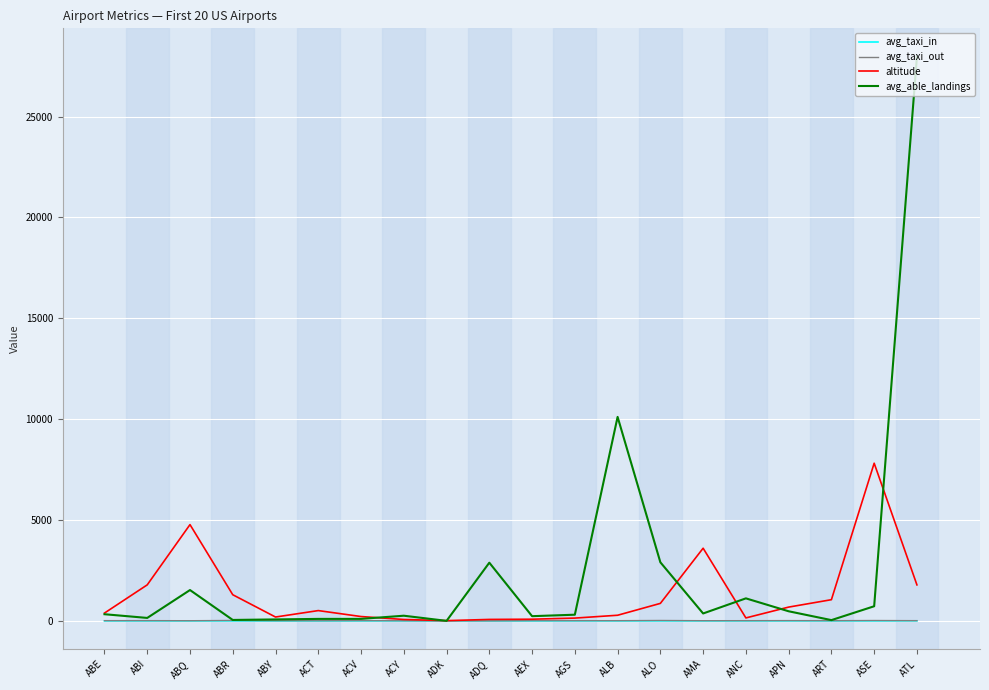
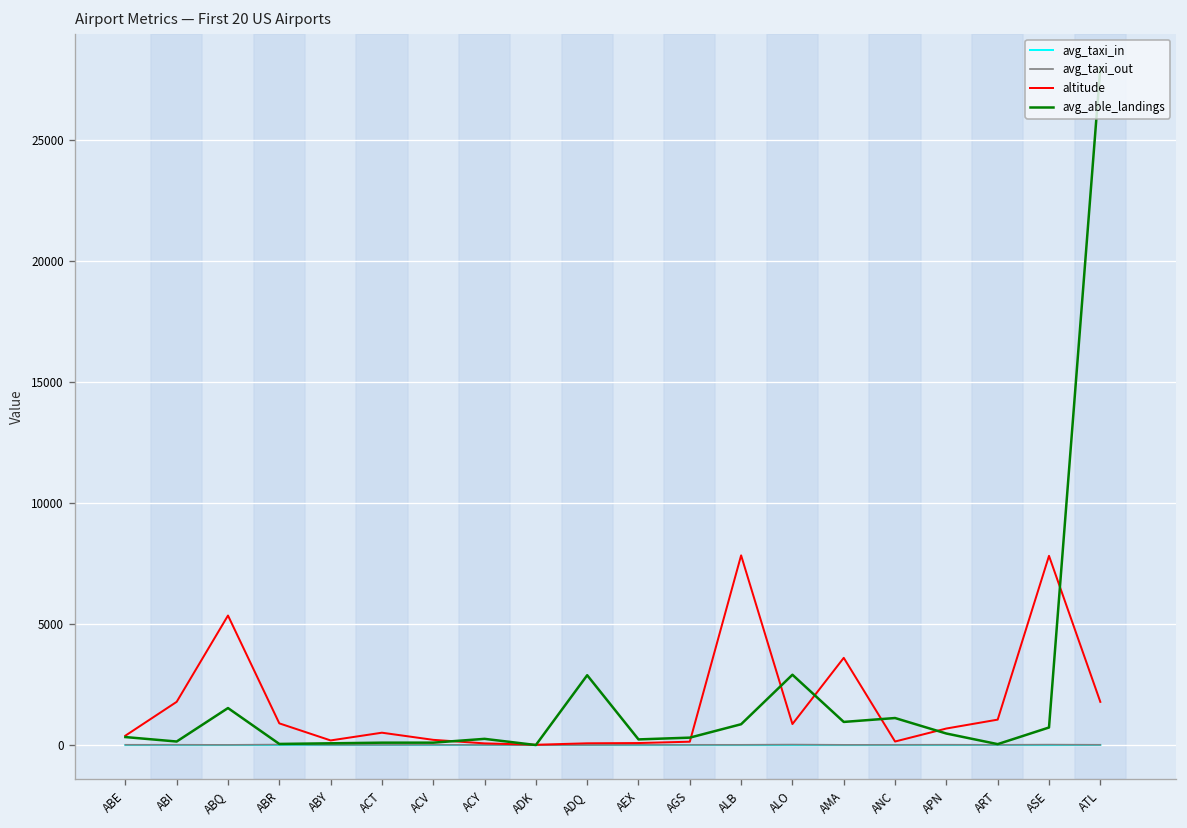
  {
    "altitude": {
      "ABI": 1800,
-     "ABQ": 4800,
-     "ABR": 1300,
+     "ABQ": 5400,
+     "ABR": 900,
      "ACT": 500,
      "AGS": 100,
-     "ALB": 300,
+     "ALB": 7800,
      "ALO": 900,
      "AMA": 3600,
      "ANC": 200,
      "APN": 700,
      "ART": 1100,
      "ASE": 7800,
      "ATL": 1800
    },
    "avg_able_landings": {
      "ABI": 200,
      "ABQ": 1500,
      "ACY": 300,
      "ADQ": 2900,
      "AEX": 200,
      "AGS": 300,
-     "ALB": 10100,
+     "ALB": 900,
      "ALO": 2900,
-     "AMA": 400,
+     "AMA": 1000,
      "ANC": 1100,
      "APN": 500,
      "ASE": 700
    }
  }
